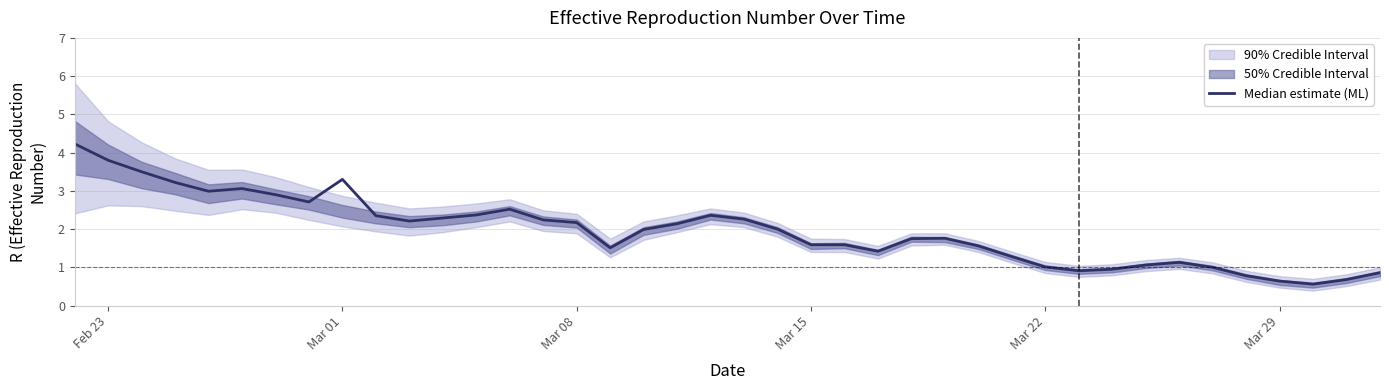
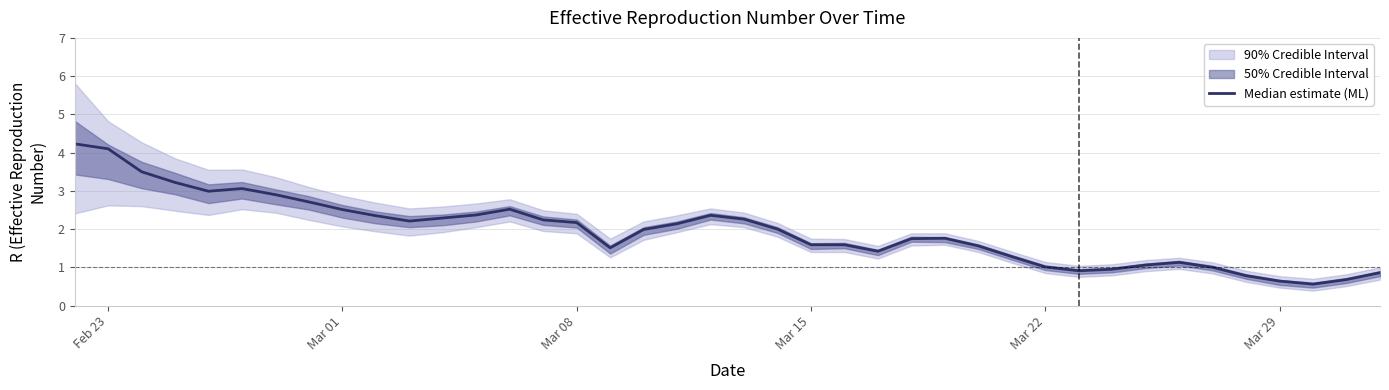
  {
    "Median estimate (ML)": {
-     "Feb 23": 3.8,
-     "Mar 01": 3.3,
+     "Feb 23": 4.1,
+     "Mar 01": 2.5,
      "Mar 08": 2.2
    }
  }
